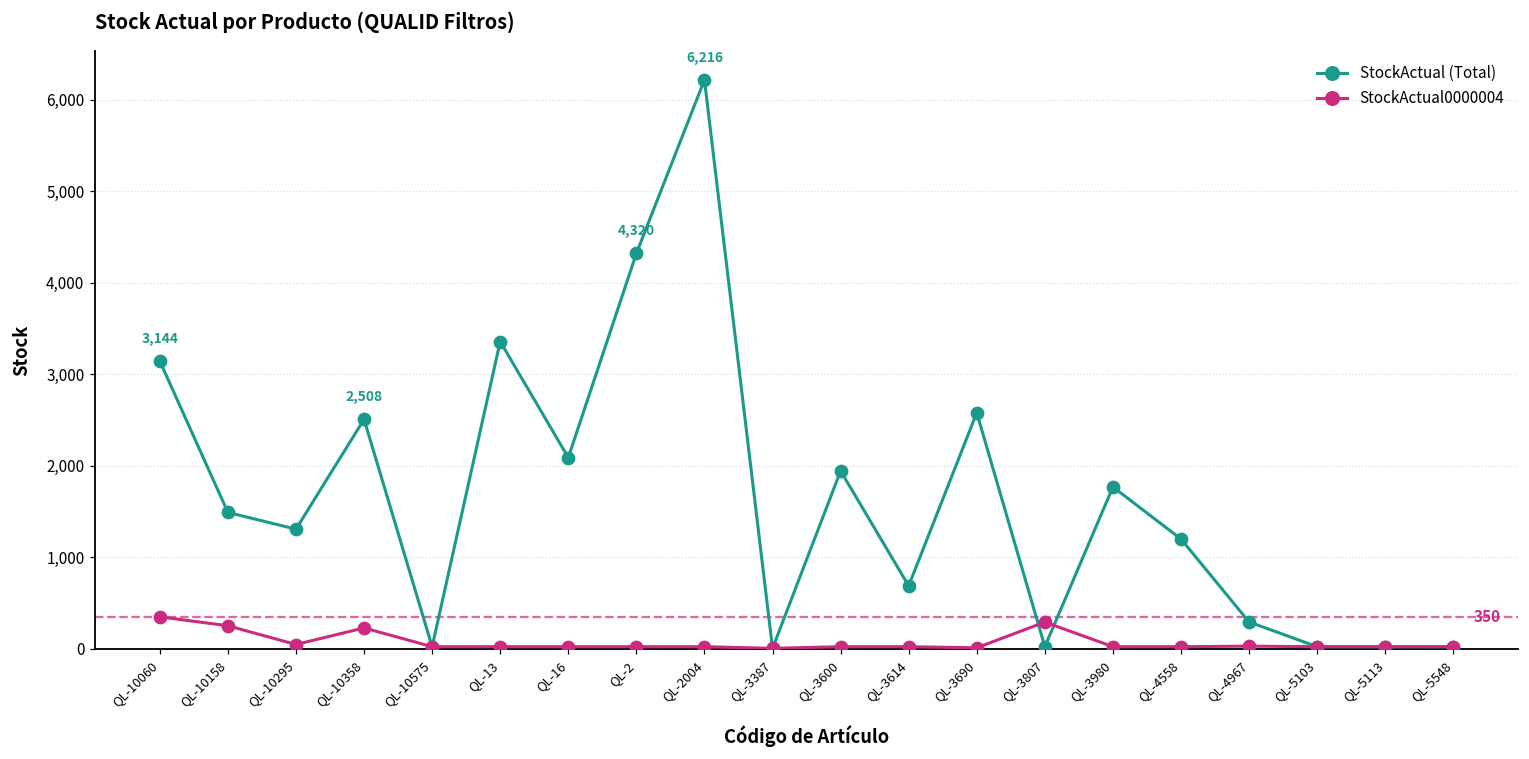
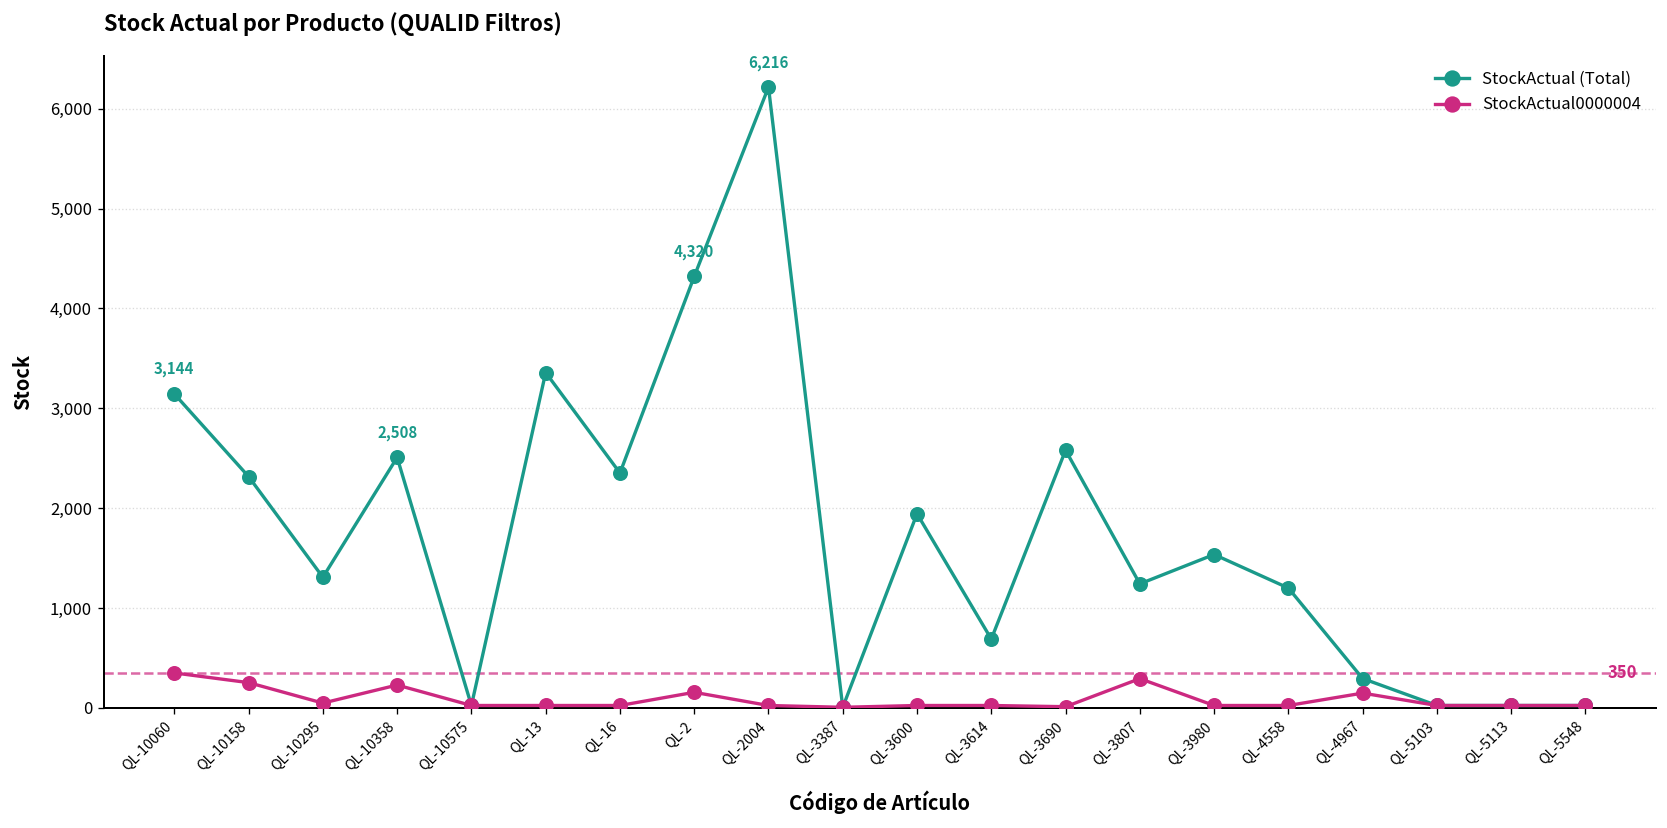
  {
    "StockActual (Total)": {
-     "QL-10158": "1,500",
+     "QL-10158": "2,300",
      "QL-10295": "1,300",
      "QL-13": "3,400",
-     "QL-16": "2,100",
+     "QL-16": "2,400",
      "QL-3600": "1,900",
      "QL-3614": "700",
      "QL-3690": "2,600",
-     "QL-3807": "0",
-     "QL-3980": "1,800",
+     "QL-3807": "1,200",
+     "QL-3980": "1,500",
      "QL-4558": "1,200",
      "QL-4967": "300"
    },
    "StockActual0000004": {
      "QL-10060": "400",
      "QL-10158": "300",
      "QL-10295": "0",
      "QL-10358": "200",
      "QL-13": "0",
      "QL-16": "0",
-     "QL-2": "0",
+     "QL-2": "200",
      "QL-2004": "0",
      "QL-3600": "0",
      "QL-3614": "0",
      "QL-3690": "0",
      "QL-3807": "300",
      "QL-3980": "0",
      "QL-4558": "0",
-     "QL-4967": "0"
+     "QL-4967": "100"
    }
  }
